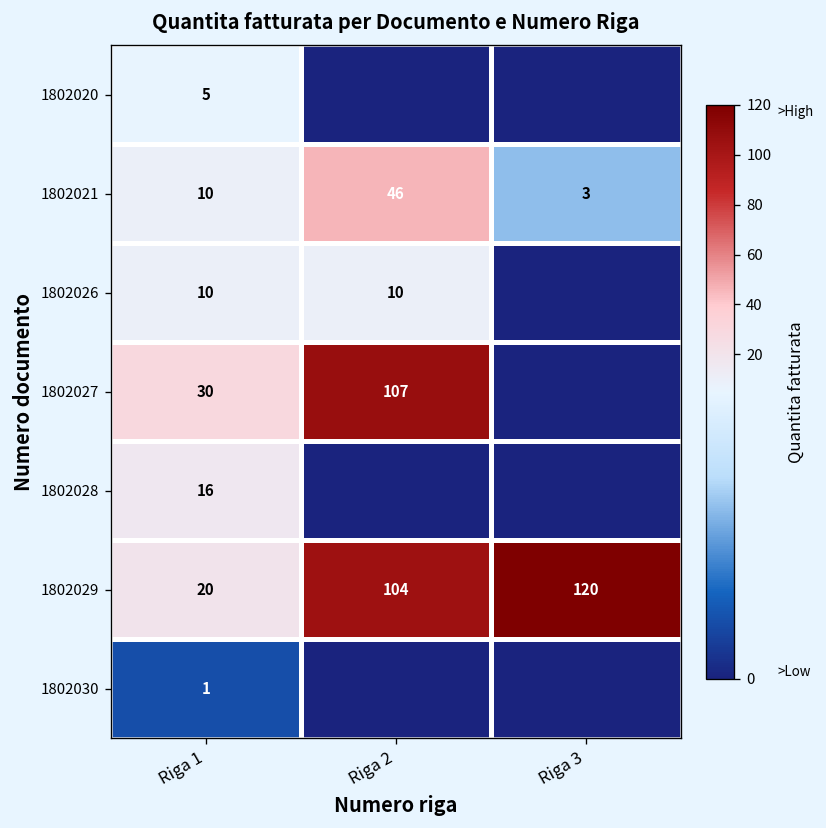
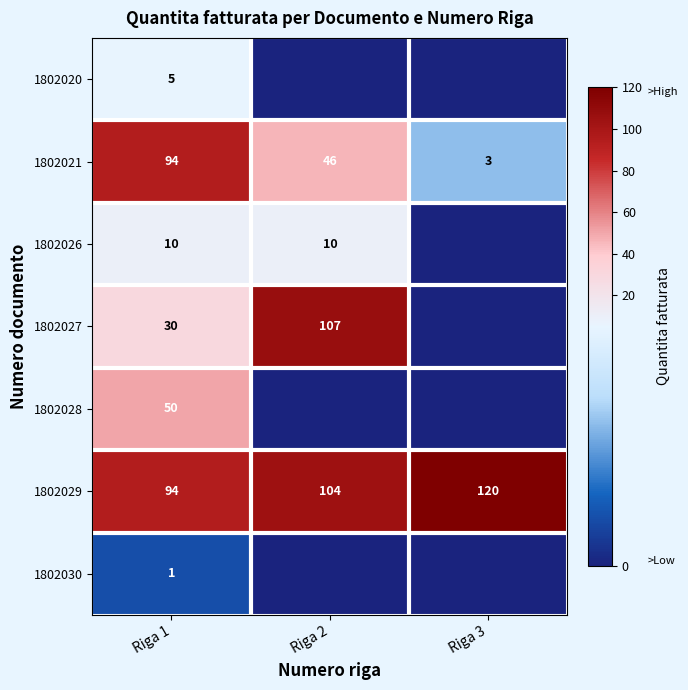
  {
    "1802020": {
      "Riga 1": 5
    },
    "1802021": {
-     "Riga 1": 10,
+     "Riga 1": 94,
      "Riga 2": 46,
      "Riga 3": 3
    },
    "1802026": {
      "Riga 1": 10,
      "Riga 2": 10
    },
    "1802027": {
      "Riga 1": 30,
      "Riga 2": 107
    },
    "1802028": {
-     "Riga 1": 16
+     "Riga 1": 50
    },
    "1802029": {
-     "Riga 1": 20,
+     "Riga 1": 94,
      "Riga 2": 104,
      "Riga 3": 120
    },
    "1802030": {
      "Riga 1": 1
    }
  }
